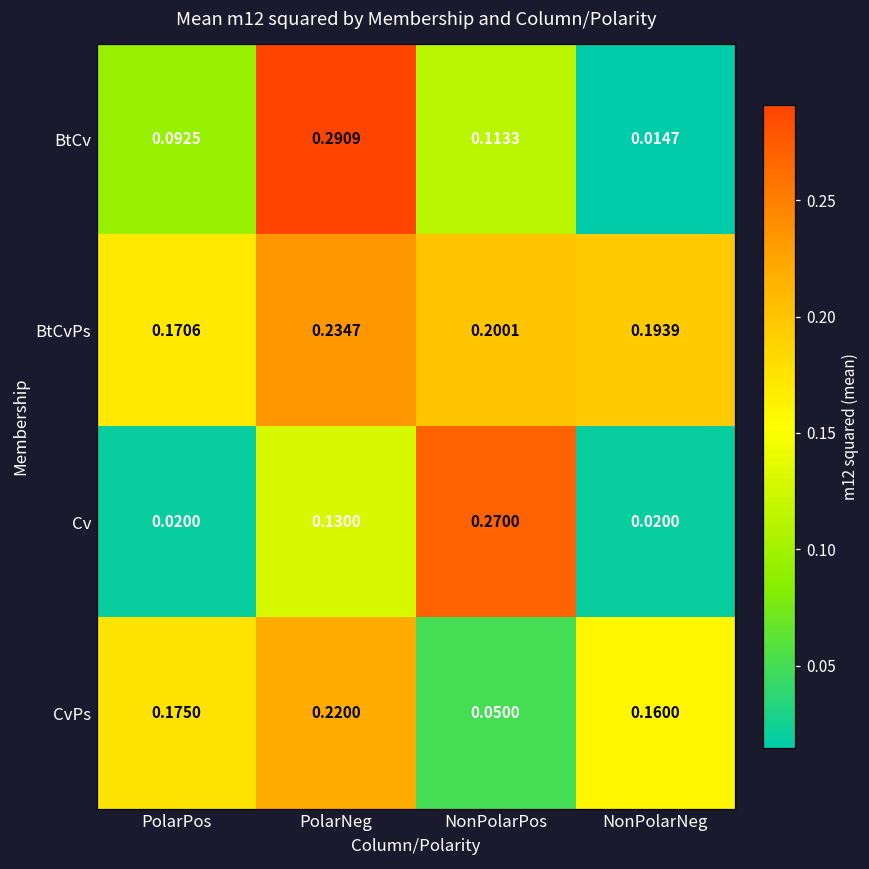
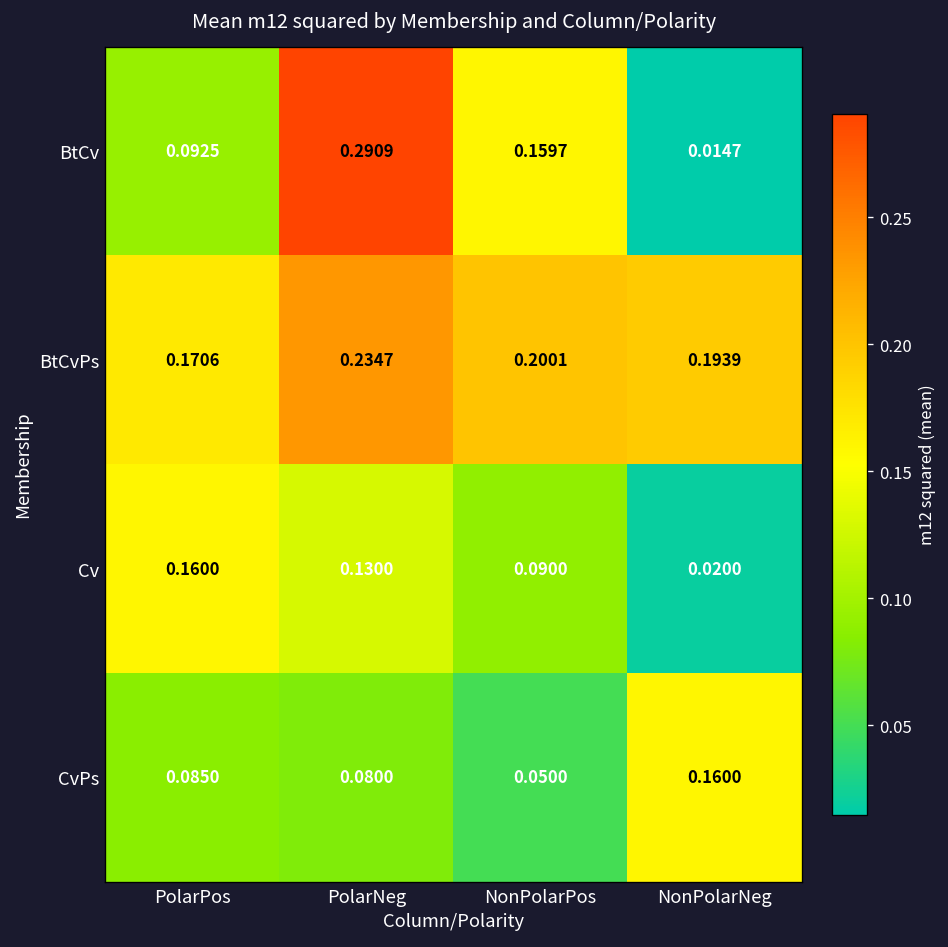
  {
    "BtCv": {
      "PolarPos": 0.0925,
      "PolarNeg": 0.2909,
-     "NonPolarPos": 0.1133,
+     "NonPolarPos": 0.1597,
      "NonPolarNeg": 0.0147
    },
    "BtCvPs": {
      "PolarPos": 0.1706,
      "PolarNeg": 0.2347,
      "NonPolarPos": 0.2001,
      "NonPolarNeg": 0.1939
    },
    "Cv": {
-     "PolarPos": 0.0200,
+     "PolarPos": 0.1600,
      "PolarNeg": 0.1300,
-     "NonPolarPos": 0.2700,
+     "NonPolarPos": 0.0900,
      "NonPolarNeg": 0.0200
    },
    "CvPs": {
-     "PolarPos": 0.1750,
-     "PolarNeg": 0.2200,
+     "PolarPos": 0.0850,
+     "PolarNeg": 0.0800,
      "NonPolarPos": 0.0500,
      "NonPolarNeg": 0.1600
    }
  }
